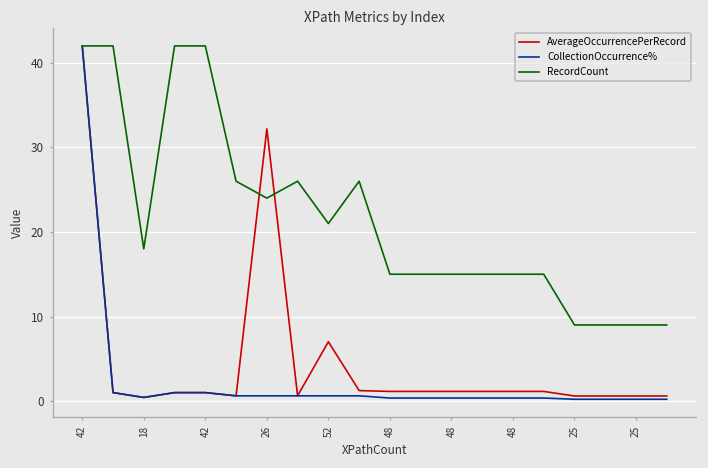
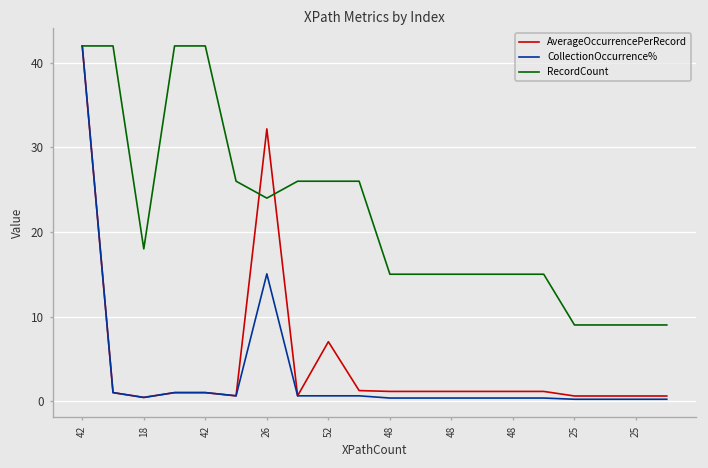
  {
    "AverageOccurrencePerRecord": {
      "26": 32,
      "52": 7
    },
    "CollectionOccurrence%": {
-     "26": 1,
+     "26": 15,
      "52": 1
    },
    "RecordCount": {
      "18": 18,
      "26": 24,
-     "52": 21
+     "52": 26
    }
  }
